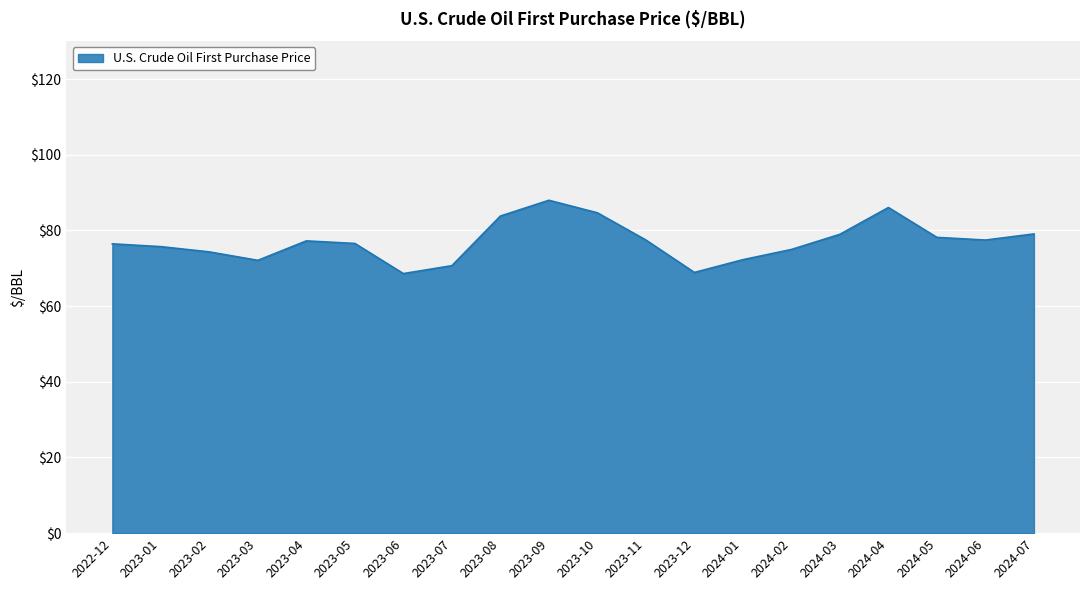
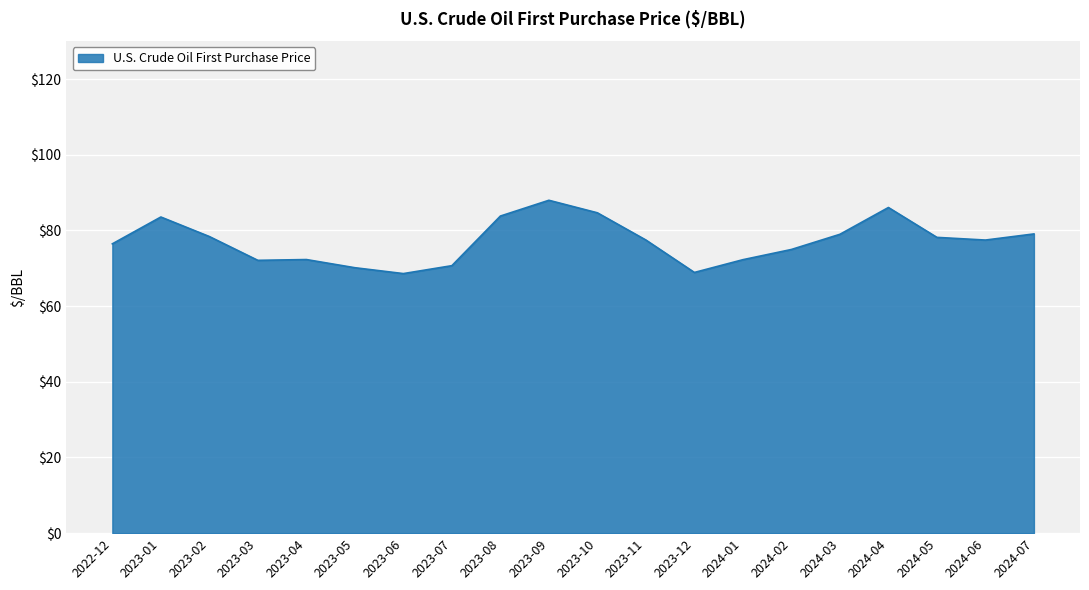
  {
    "2022-12": "$76",
-   "2023-01": "$76",
-   "2023-02": "$74",
+   "2023-01": "$84",
+   "2023-02": "$78",
    "2023-03": "$72",
-   "2023-04": "$77",
-   "2023-05": "$77",
+   "2023-04": "$72",
+   "2023-05": "$70",
    "2023-06": "$69",
    "2023-07": "$71",
    "2023-08": "$84",
    "2023-09": "$88",
    "2023-10": "$85",
    "2023-11": "$77",
    "2023-12": "$69",
    "2024-01": "$72",
    "2024-02": "$75",
    "2024-03": "$79",
    "2024-04": "$86",
    "2024-05": "$78",
    "2024-06": "$77",
    "2024-07": "$79"
  }
